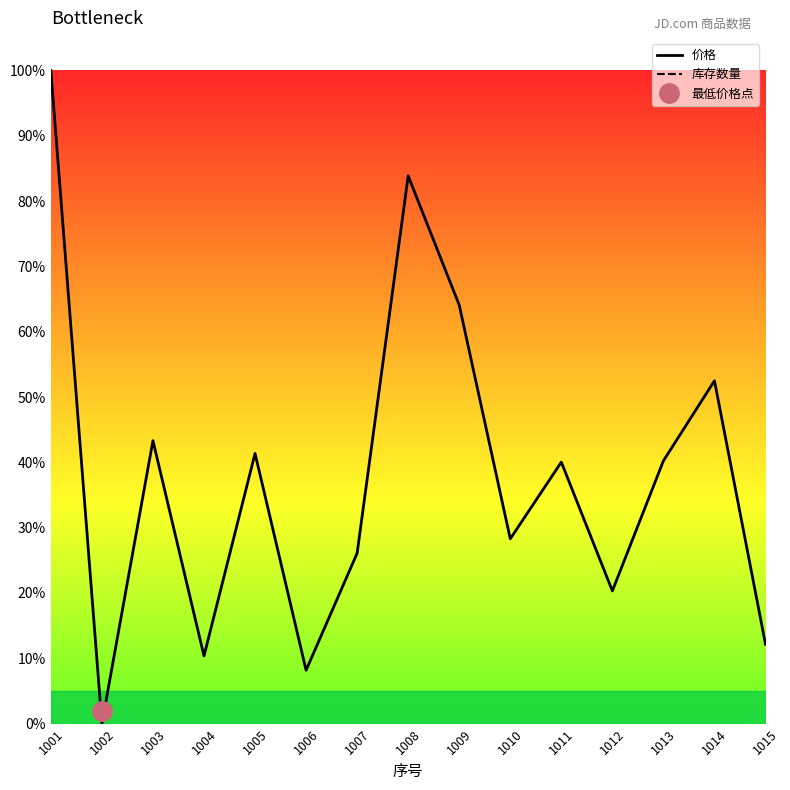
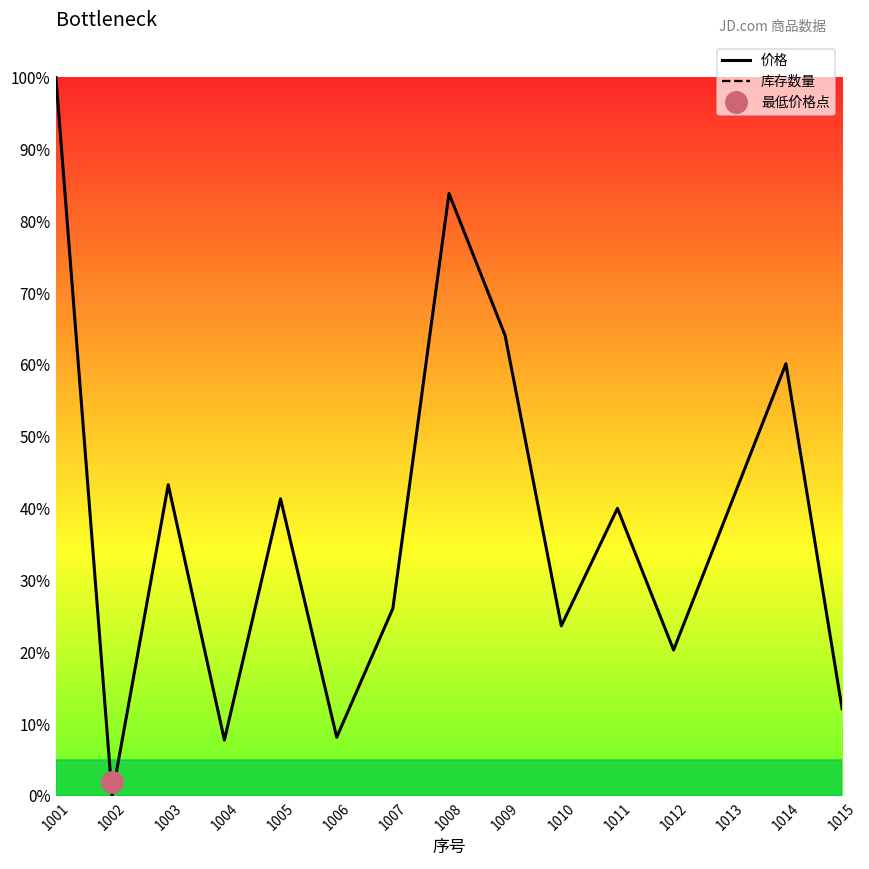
  {
    "价格": {
      "1001": "100%",
      "1003": "43%",
-     "1004": "10%",
+     "1004": "8%",
      "1005": "41%",
      "1006": "8%",
      "1007": "26%",
      "1008": "84%",
      "1009": "64%",
-     "1010": "28%",
+     "1010": "24%",
      "1011": "40%",
      "1012": "20%",
      "1013": "40%",
-     "1014": "52%",
+     "1014": "60%",
      "1015": "12%"
    }
  }
